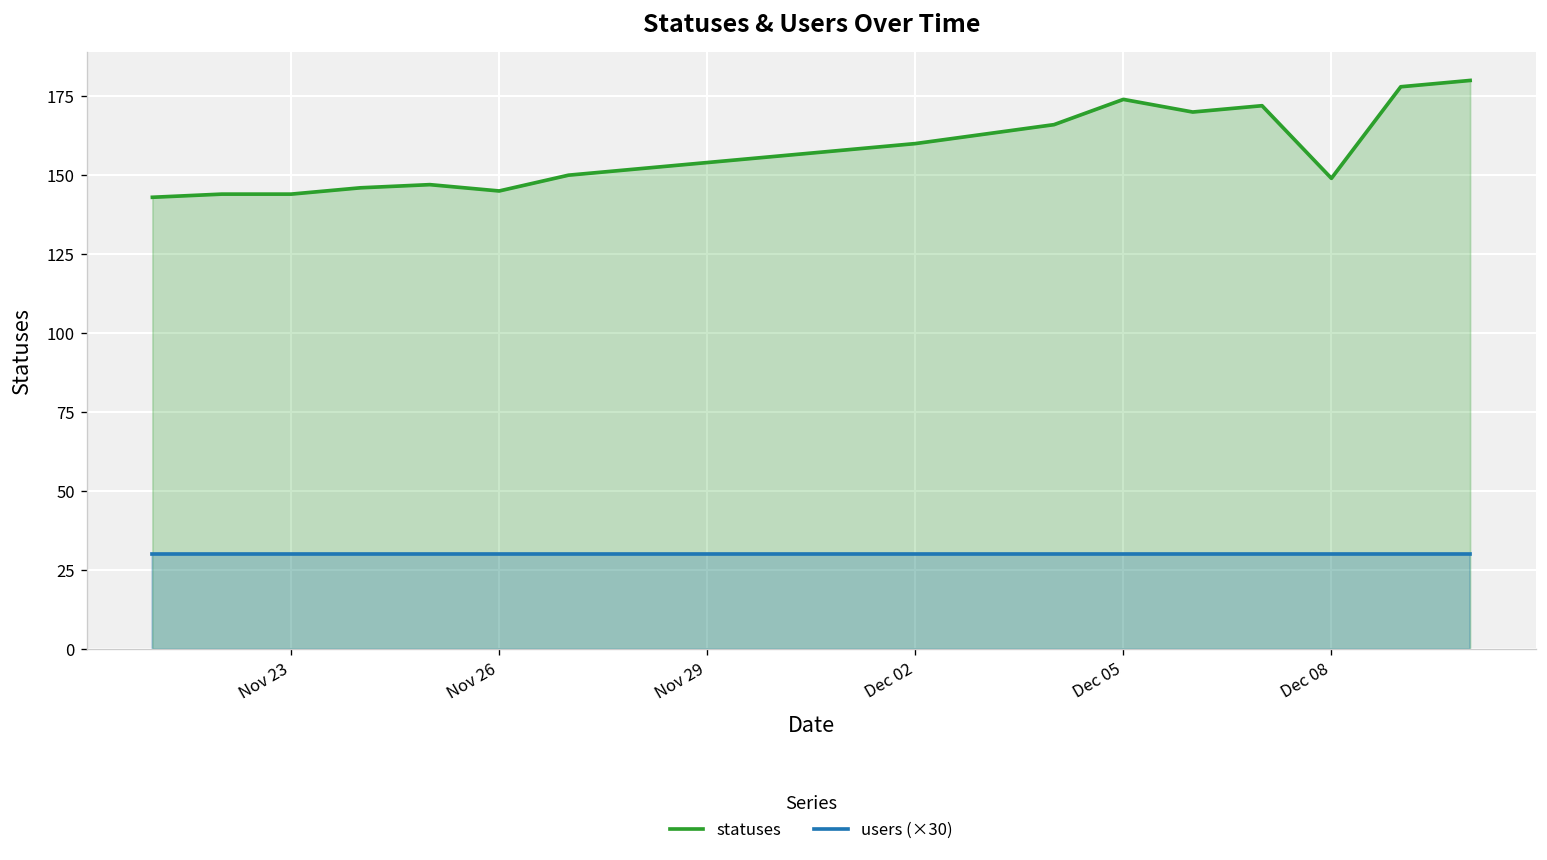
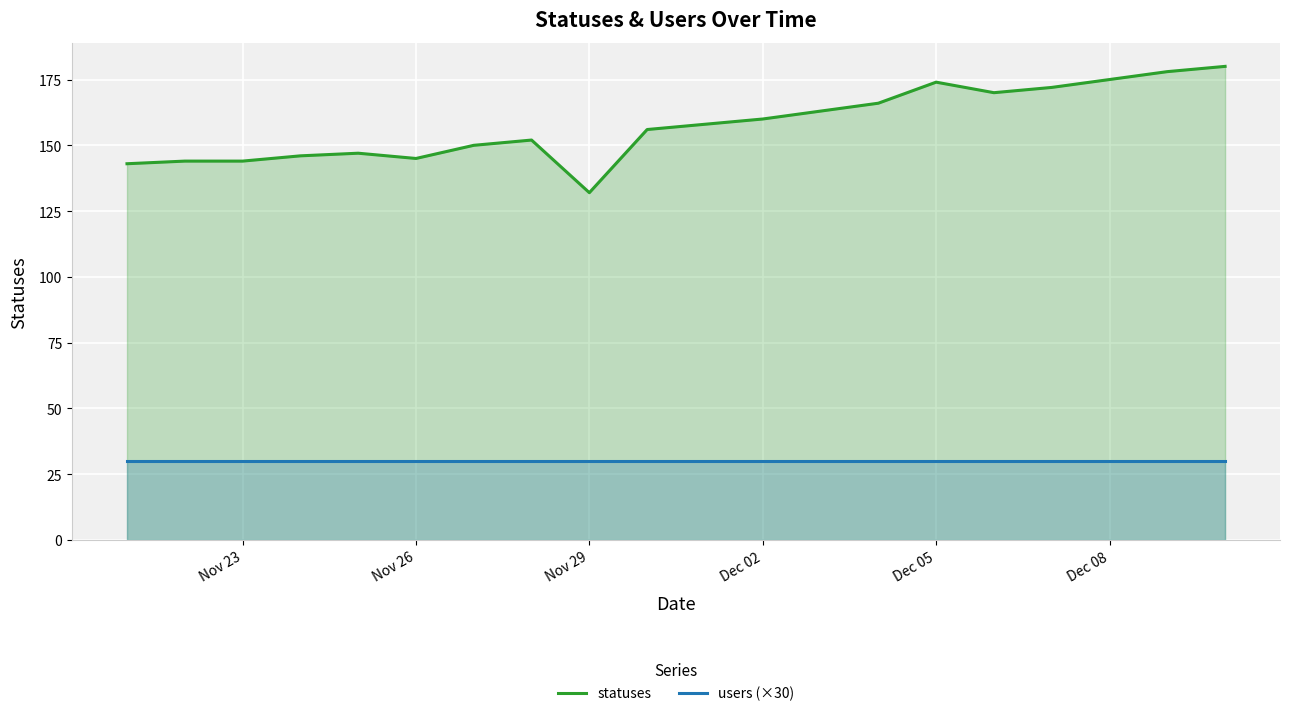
  {
    "statuses": {
      "Nov 23": 144,
      "Nov 26": 145,
-     "Nov 29": 154,
+     "Nov 29": 132,
      "Dec 02": 160,
      "Dec 05": 174,
-     "Dec 08": 149
+     "Dec 08": 175
    },
    "users (×30)": {
      "Nov 23": 30,
      "Nov 26": 30,
      "Nov 29": 30,
      "Dec 02": 30,
      "Dec 05": 30,
      "Dec 08": 30
    }
  }
